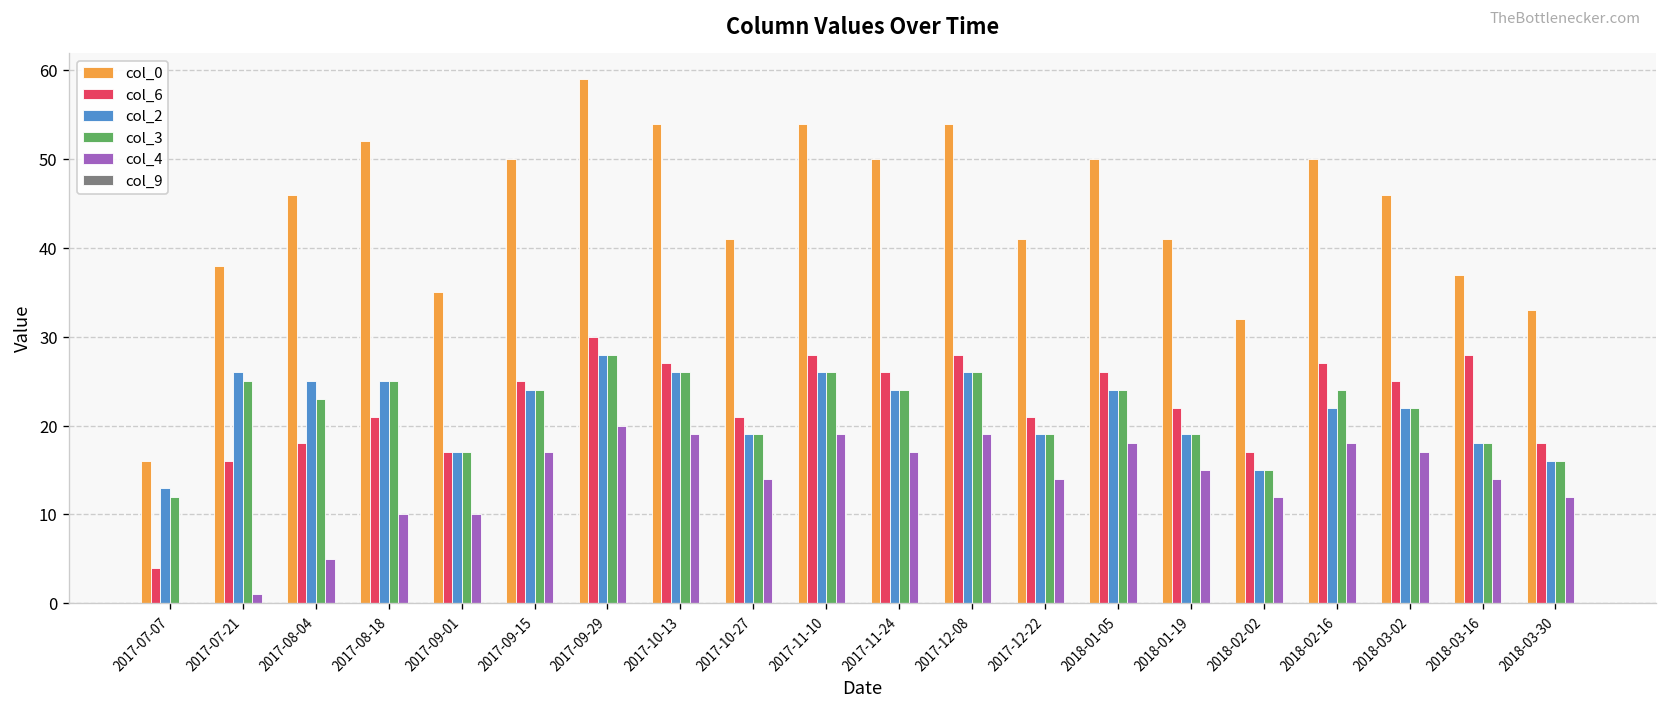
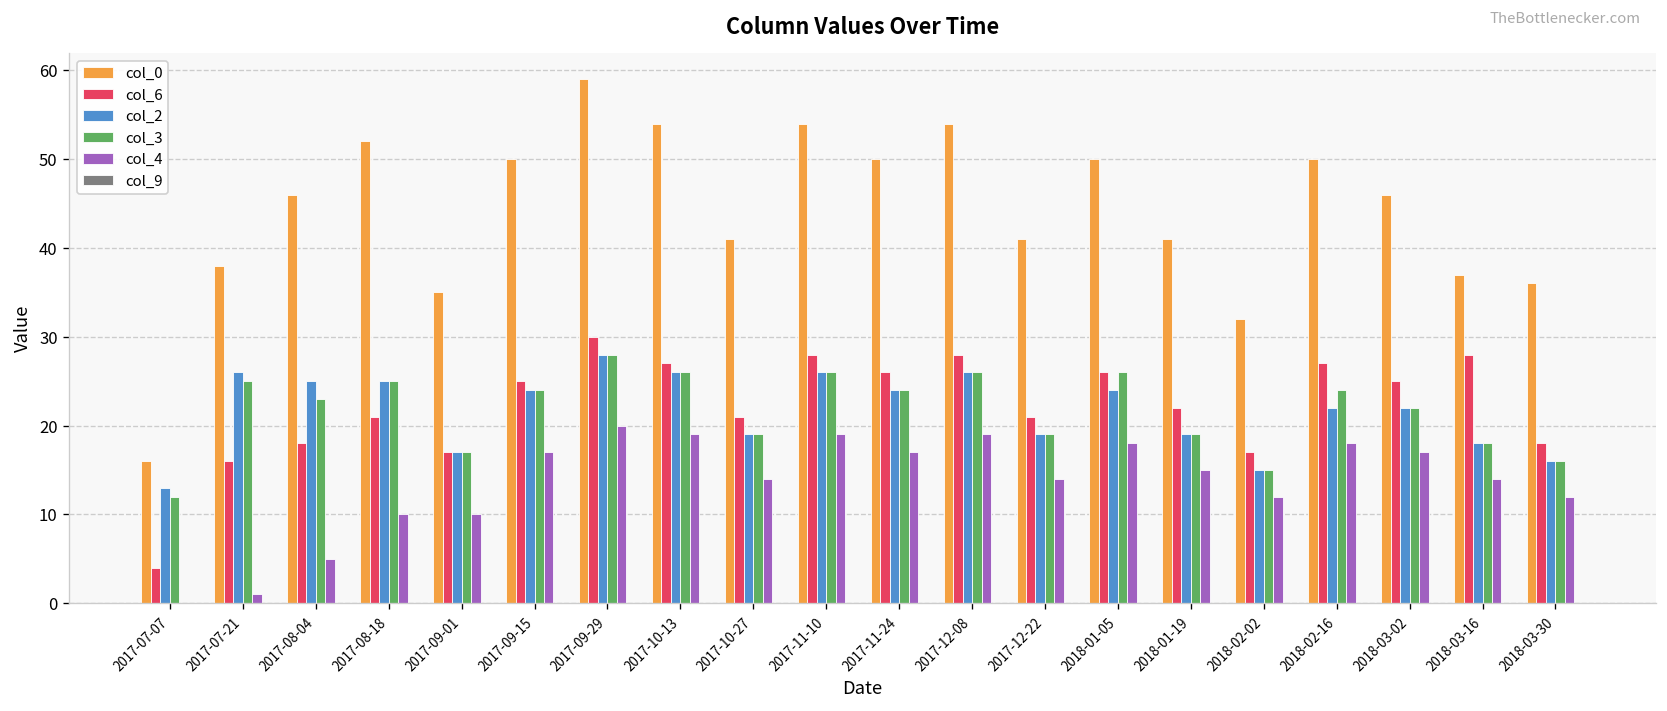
  {
    "col_0": {
      "2017-07-07": 16,
      "2017-07-21": 38,
      "2017-08-04": 46,
      "2017-08-18": 52,
      "2017-09-01": 35,
      "2017-09-15": 50,
      "2017-09-29": 59,
      "2017-10-13": 54,
      "2017-10-27": 41,
      "2017-11-10": 54,
      "2017-11-24": 50,
      "2017-12-08": 54,
      "2017-12-22": 41,
      "2018-01-05": 50,
      "2018-01-19": 41,
      "2018-02-02": 32,
      "2018-02-16": 50,
      "2018-03-02": 46,
      "2018-03-16": 37,
-     "2018-03-30": 33
+     "2018-03-30": 36
    },
    "col_6": {
      "2017-07-07": 4,
      "2017-07-21": 16,
      "2017-08-04": 18,
      "2017-08-18": 21,
      "2017-09-01": 17,
      "2017-09-15": 25,
      "2017-09-29": 30,
      "2017-10-13": 27,
      "2017-10-27": 21,
      "2017-11-10": 28,
      "2017-11-24": 26,
      "2017-12-08": 28,
      "2017-12-22": 21,
      "2018-01-05": 26,
      "2018-01-19": 22,
      "2018-02-02": 17,
      "2018-02-16": 27,
      "2018-03-02": 25,
      "2018-03-16": 28,
      "2018-03-30": 18
    },
    "col_2": {
      "2017-07-07": 13,
      "2017-07-21": 26,
      "2017-08-04": 25,
      "2017-08-18": 25,
      "2017-09-01": 17,
      "2017-09-15": 24,
      "2017-09-29": 28,
      "2017-10-13": 26,
      "2017-10-27": 19,
      "2017-11-10": 26,
      "2017-11-24": 24,
      "2017-12-08": 26,
      "2017-12-22": 19,
      "2018-01-05": 24,
      "2018-01-19": 19,
      "2018-02-02": 15,
      "2018-02-16": 22,
      "2018-03-02": 22,
      "2018-03-16": 18,
      "2018-03-30": 16
    },
    "col_3": {
      "2017-07-07": 12,
      "2017-07-21": 25,
      "2017-08-04": 23,
      "2017-08-18": 25,
      "2017-09-01": 17,
      "2017-09-15": 24,
      "2017-09-29": 28,
      "2017-10-13": 26,
      "2017-10-27": 19,
      "2017-11-10": 26,
      "2017-11-24": 24,
      "2017-12-08": 26,
      "2017-12-22": 19,
-     "2018-01-05": 24,
+     "2018-01-05": 26,
      "2018-01-19": 19,
      "2018-02-02": 15,
      "2018-02-16": 24,
      "2018-03-02": 22,
      "2018-03-16": 18,
      "2018-03-30": 16
    },
    "col_4": {
      "2017-07-07": 0,
      "2017-07-21": 1,
      "2017-08-04": 5,
      "2017-08-18": 10,
      "2017-09-01": 10,
      "2017-09-15": 17,
      "2017-09-29": 20,
      "2017-10-13": 19,
      "2017-10-27": 14,
      "2017-11-10": 19,
      "2017-11-24": 17,
      "2017-12-08": 19,
      "2017-12-22": 14,
      "2018-01-05": 18,
      "2018-01-19": 15,
      "2018-02-02": 12,
      "2018-02-16": 18,
      "2018-03-02": 17,
      "2018-03-16": 14,
      "2018-03-30": 12
    },
    "col_9": {
      "2017-07-07": 0,
      "2017-07-21": 0,
      "2017-08-04": 0,
      "2017-08-18": 0,
      "2017-09-01": 0,
      "2017-09-15": 0,
      "2017-09-29": 0,
      "2017-10-13": 0,
      "2017-10-27": 0,
      "2017-11-10": 0,
      "2017-11-24": 0,
      "2017-12-08": 0,
      "2017-12-22": 0,
      "2018-01-05": 0,
      "2018-01-19": 0,
      "2018-02-02": 0,
      "2018-02-16": 0,
      "2018-03-02": 0,
      "2018-03-16": 0,
      "2018-03-30": 0
    }
  }
